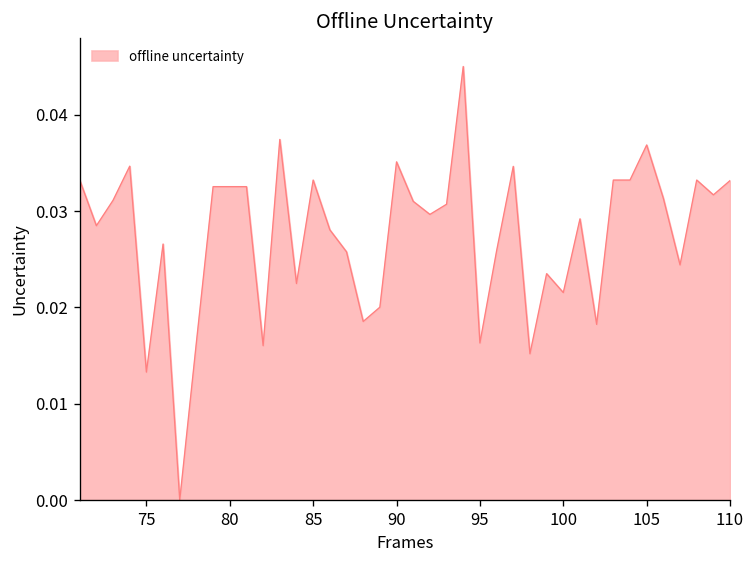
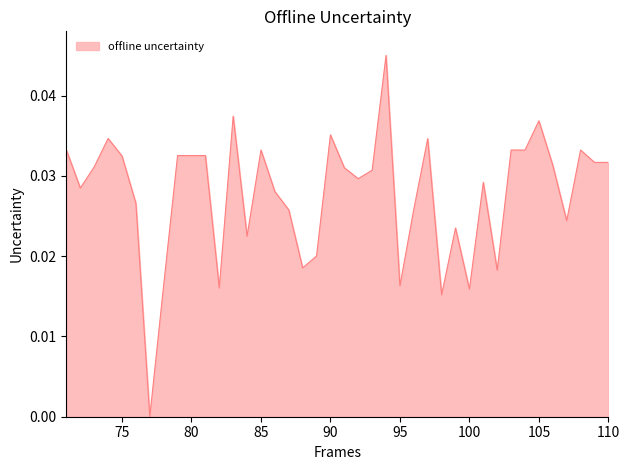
  {
-   "75": 0.013,
+   "75": 0.032,
    "80": 0.033,
    "85": 0.033,
    "90": 0.035,
    "95": 0.016,
-   "100": 0.022,
+   "100": 0.016,
    "105": 0.037,
-   "110": 0.033
+   "110": 0.032
  }
